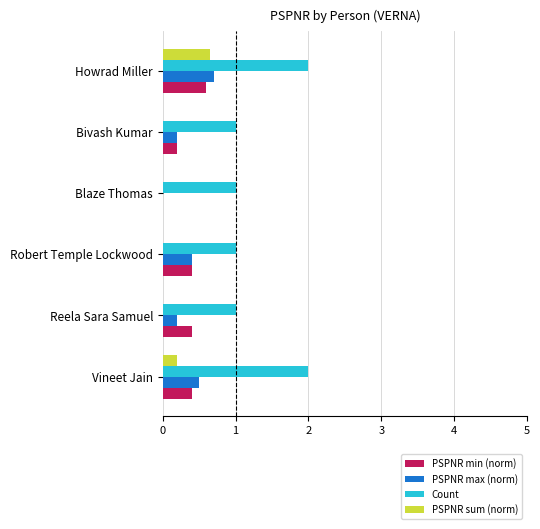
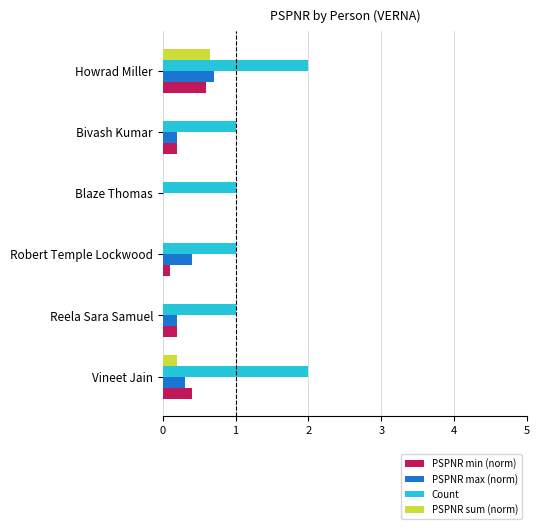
  {
    "PSPNR min (norm)": {
      "Howrad Miller": 0.6,
      "Bivash Kumar": 0.2,
      "Blaze Thomas": 0.0,
-     "Robert Temple Lockwood": 0.4,
-     "Reela Sara Samuel": 0.4,
+     "Robert Temple Lockwood": 0.1,
+     "Reela Sara Samuel": 0.2,
      "Vineet Jain": 0.4
    },
    "PSPNR max (norm)": {
      "Howrad Miller": 0.7,
      "Bivash Kumar": 0.2,
      "Blaze Thomas": 0.0,
      "Robert Temple Lockwood": 0.4,
      "Reela Sara Samuel": 0.2,
-     "Vineet Jain": 0.5
+     "Vineet Jain": 0.3
    },
    "Count": {
      "Howrad Miller": 2.0,
      "Bivash Kumar": 1.0,
      "Blaze Thomas": 1.0,
      "Robert Temple Lockwood": 1.0,
      "Reela Sara Samuel": 1.0,
      "Vineet Jain": 2.0
    },
    "PSPNR sum (norm)": {
      "Howrad Miller": 0.7,
      "Bivash Kumar": 0.0,
      "Blaze Thomas": 0.0,
      "Robert Temple Lockwood": 0.0,
      "Reela Sara Samuel": 0.0,
      "Vineet Jain": 0.2
    }
  }
